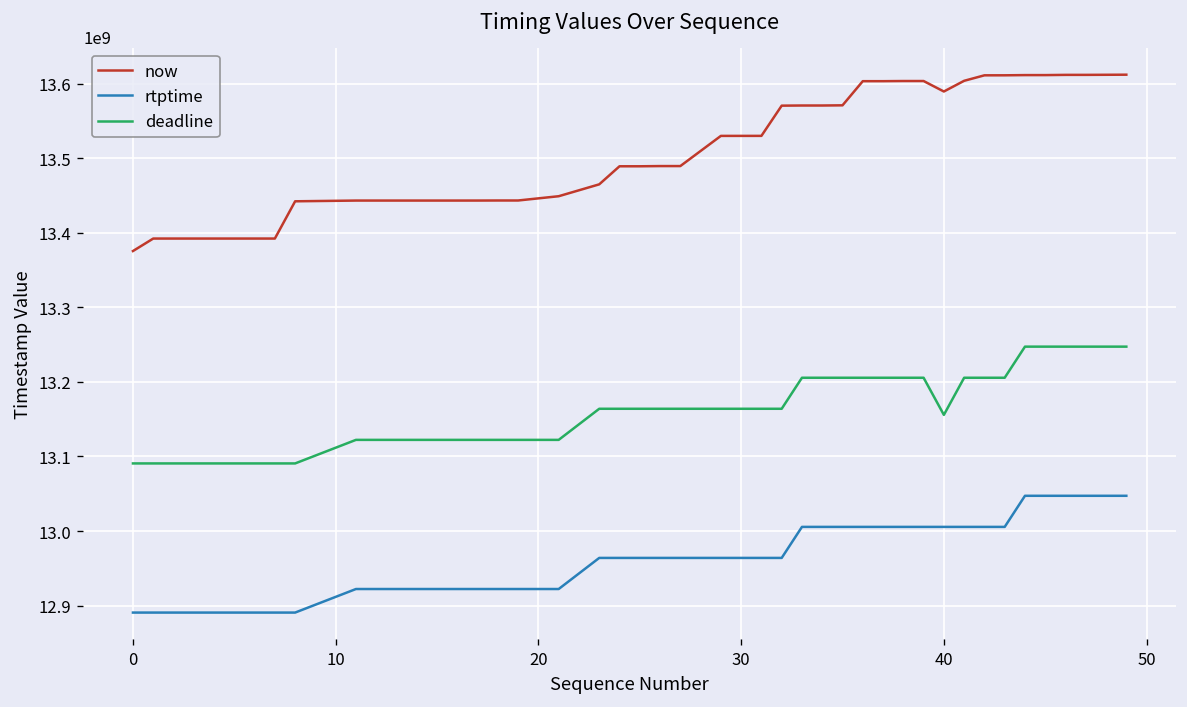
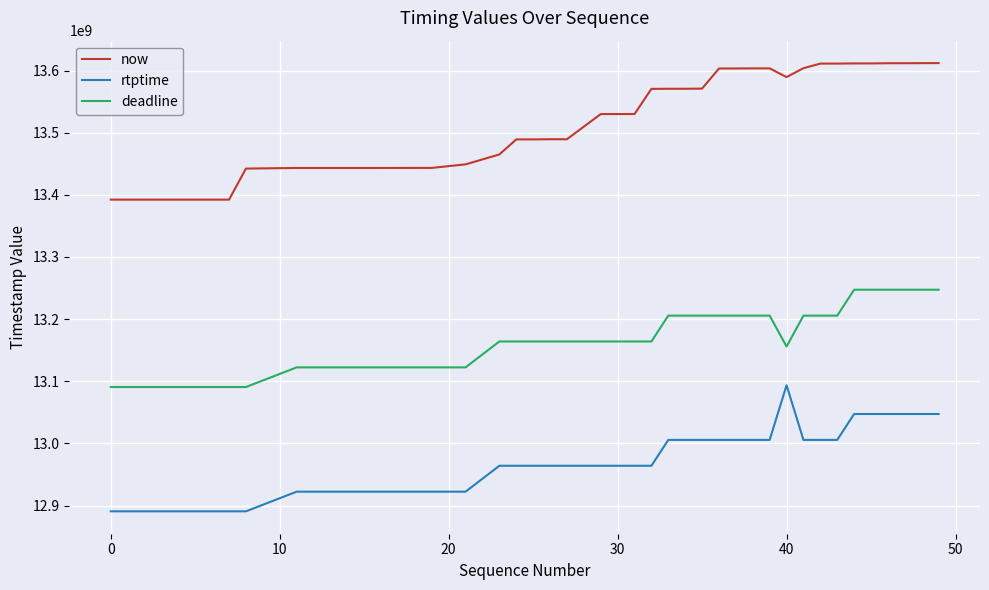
  {
    "now": {
-     "0": 13380000000,
+     "0": 13390000000,
      "40": 13590000000
    },
    "rtptime": {
      "0": 12890000000,
-     "40": 13010000000
+     "40": 13090000000
    },
    "deadline": {
      "0": 13090000000,
      "40": 13160000000
    }
  }
